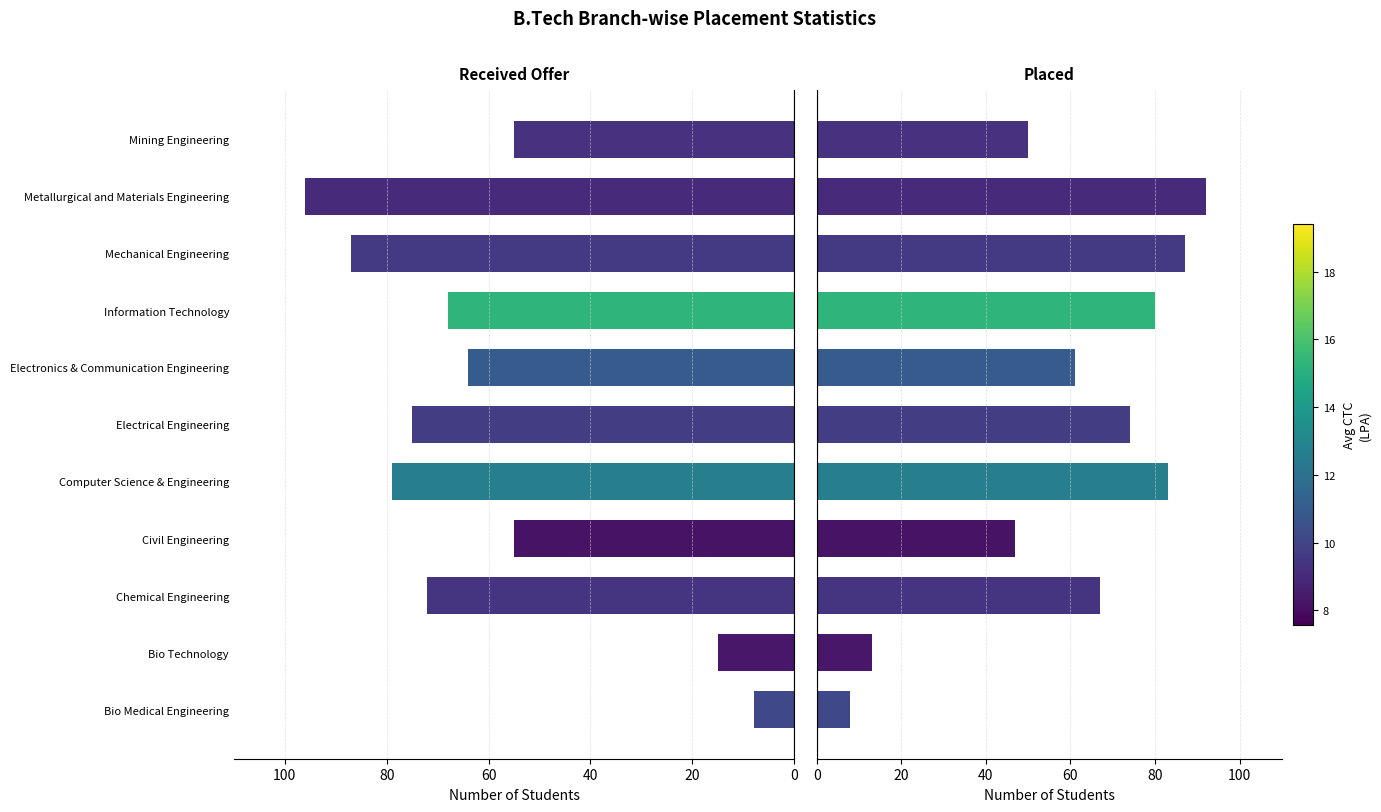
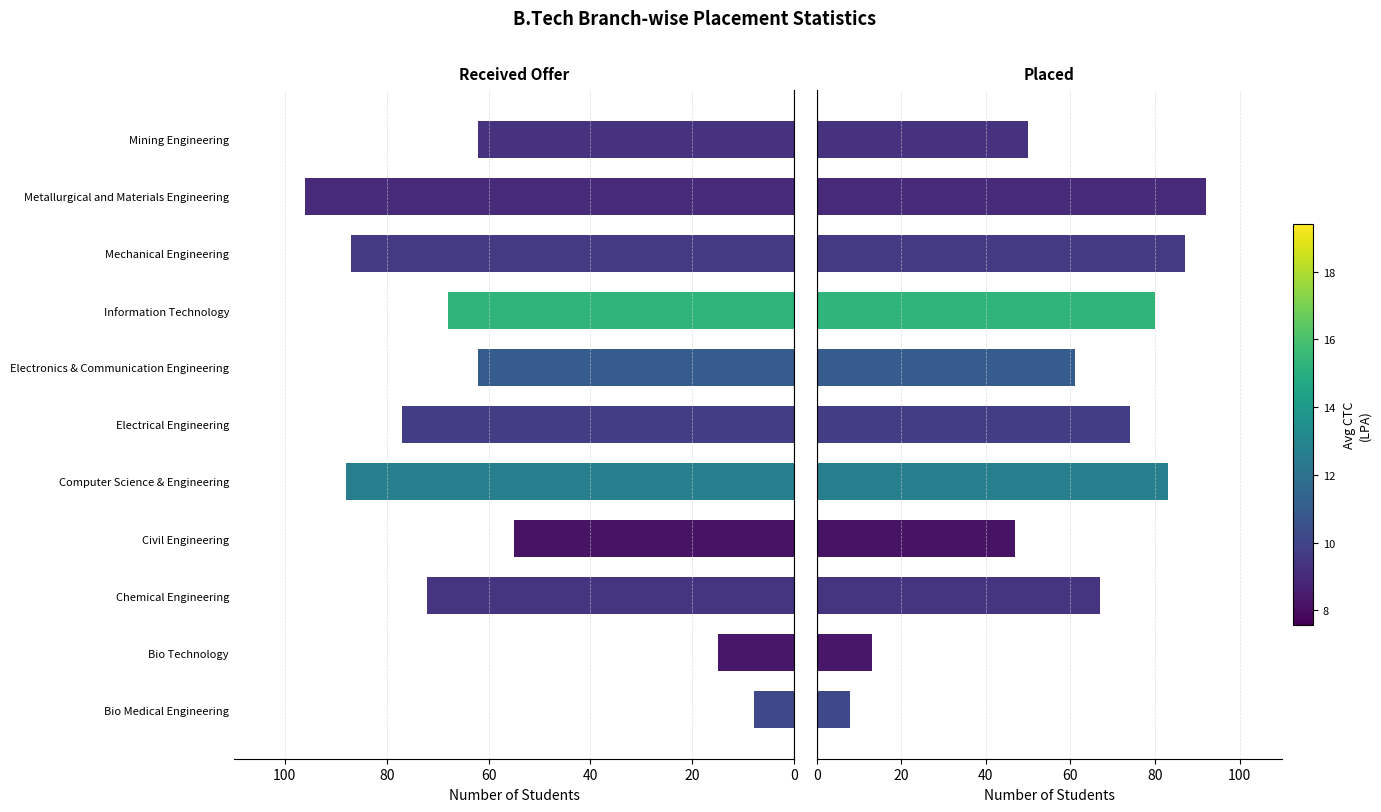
  {
    "Received Offer": {
-     "Mining Engineering": 55,
+     "Mining Engineering": 62,
      "Metallurgical and Materials Engineering": 96,
      "Mechanical Engineering": 87,
      "Information Technology": 68,
-     "Electronics & Communication Engineering": 64,
-     "Electrical Engineering": 75,
-     "Computer Science & Engineering": 79,
+     "Electronics & Communication Engineering": 62,
+     "Electrical Engineering": 77,
+     "Computer Science & Engineering": 88,
      "Civil Engineering": 55,
      "Chemical Engineering": 72,
      "Bio Technology": 15,
      "Bio Medical Engineering": 8
    }
  }
